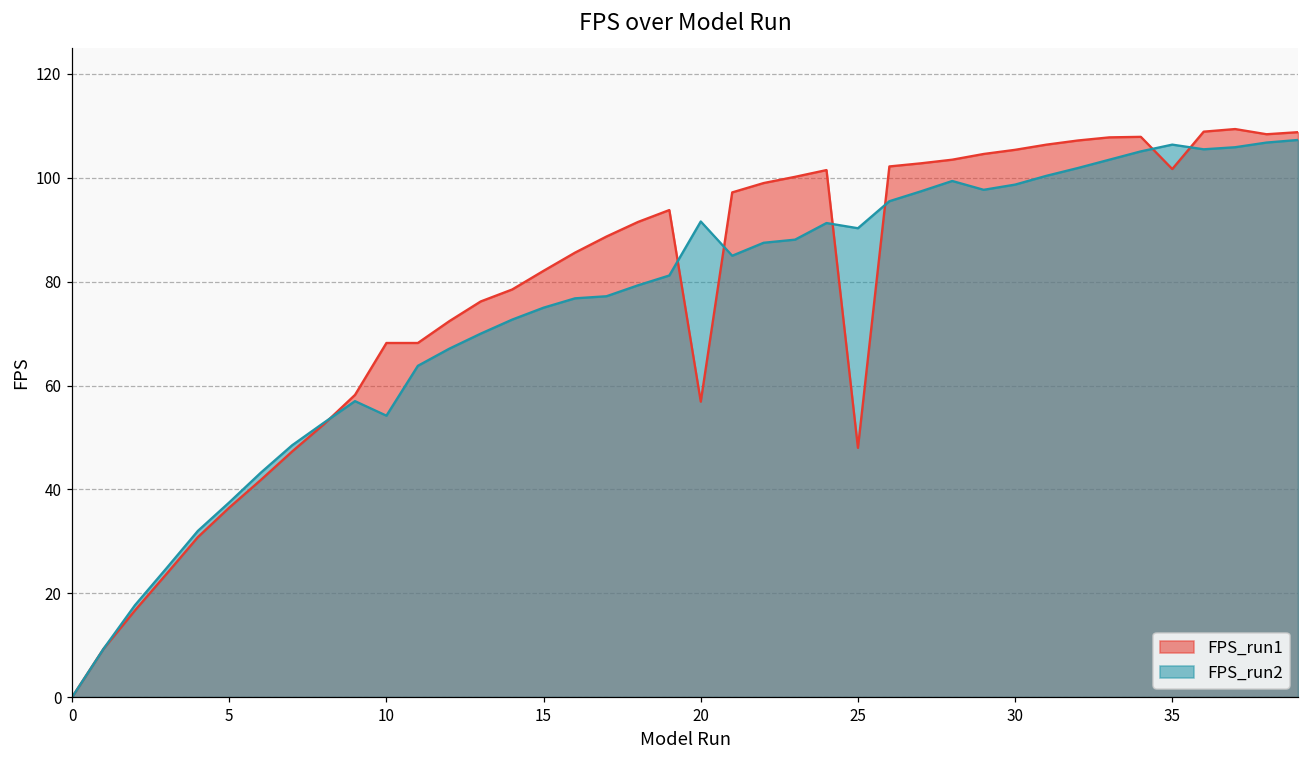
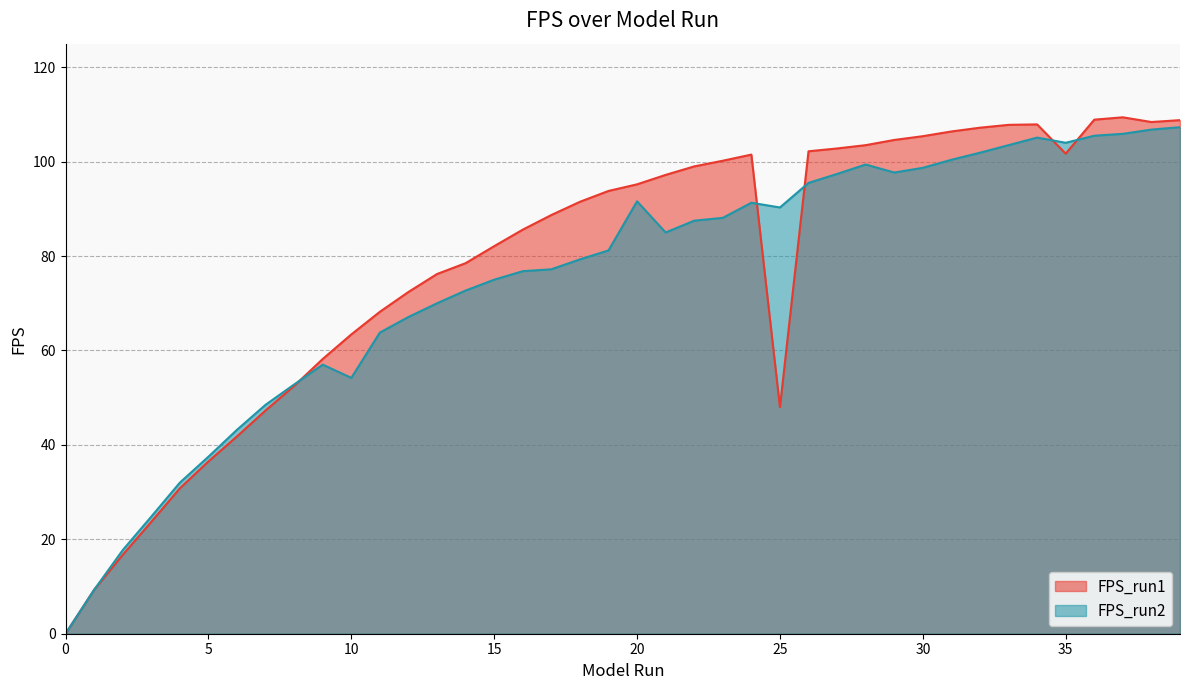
  {
    "FPS_run1": {
      "5": 37,
-     "10": 68,
+     "10": 63,
      "15": 82,
-     "20": 57,
+     "20": 95,
      "25": 48,
      "30": 105,
      "35": 102
    },
    "FPS_run2": {
      "5": 38,
      "10": 54,
      "15": 75,
      "20": 92,
      "25": 90,
      "30": 99,
-     "35": 106
+     "35": 104
    }
  }
